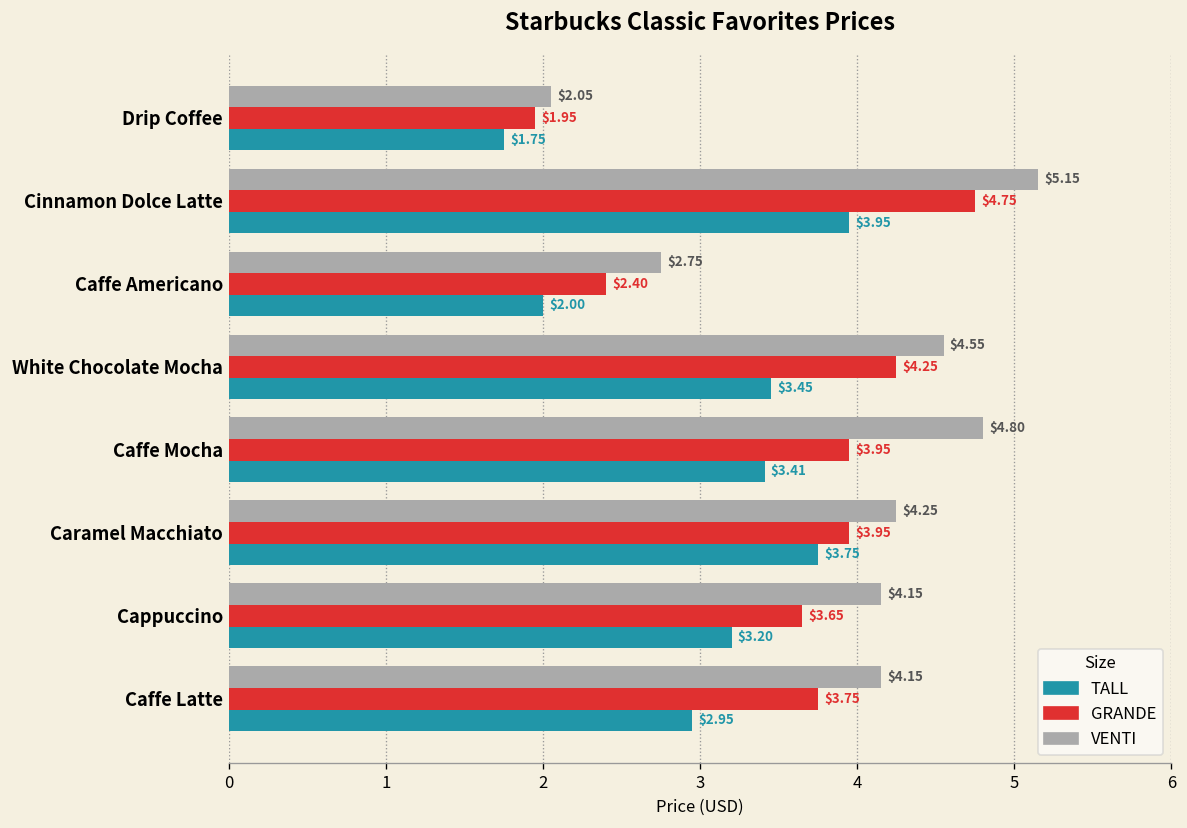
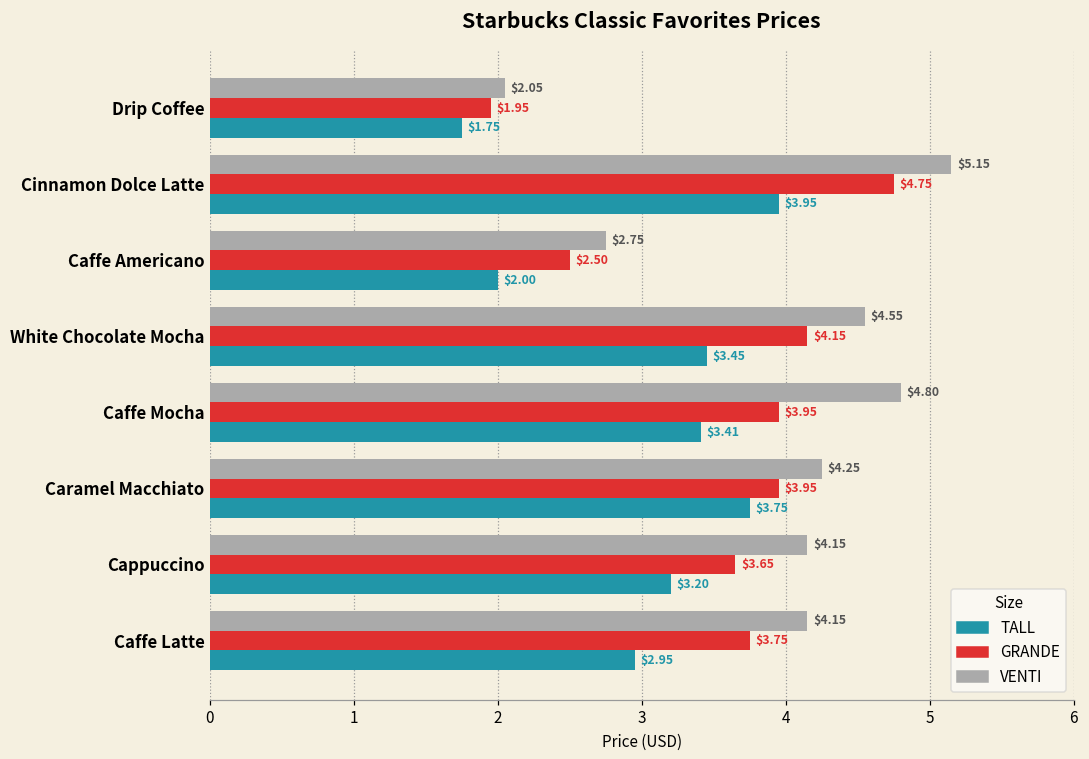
  {
    "VENTI": {
      "Drip Coffee": "$2.05",
      "Cinnamon Dolce Latte": "$5.15",
      "Caffe Americano": "$2.75",
      "White Chocolate Mocha": "$4.55",
      "Caffe Mocha": "$4.80",
      "Caramel Macchiato": "$4.25",
      "Cappuccino": "$4.15",
      "Caffe Latte": "$4.15"
    },
    "GRANDE": {
      "Drip Coffee": "$1.95",
      "Cinnamon Dolce Latte": "$4.75",
-     "Caffe Americano": "$2.40",
-     "White Chocolate Mocha": "$4.25",
+     "Caffe Americano": "$2.50",
+     "White Chocolate Mocha": "$4.15",
      "Caffe Mocha": "$3.95",
      "Caramel Macchiato": "$3.95",
      "Cappuccino": "$3.65",
      "Caffe Latte": "$3.75"
    },
    "TALL": {
      "Drip Coffee": "$1.75",
      "Cinnamon Dolce Latte": "$3.95",
      "Caffe Americano": "$2.00",
      "White Chocolate Mocha": "$3.45",
      "Caffe Mocha": "$3.41",
      "Caramel Macchiato": "$3.75",
      "Cappuccino": "$3.20",
      "Caffe Latte": "$2.95"
    }
  }
